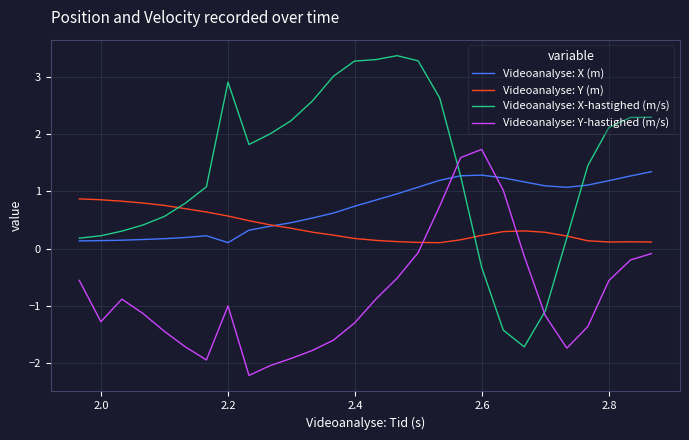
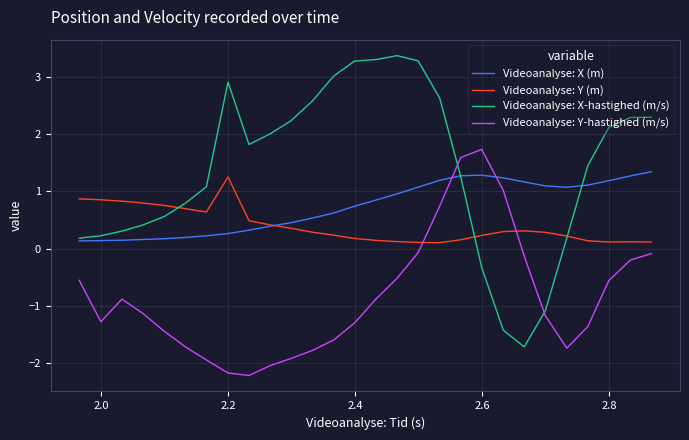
  {
    "Videoanalyse: X (m)": {
      "2.0": 0.1,
-     "2.2": 0.1
+     "2.2": 0.3
    },
    "Videoanalyse: Y (m)": {
      "2.0": 0.9,
-     "2.2": 0.6
+     "2.2": 1.3
    },
    "Videoanalyse: X-hastighed (m/s)": {
      "2.0": 0.2,
      "2.2": 2.9
    },
    "Videoanalyse: Y-hastighed (m/s)": {
      "2.0": -1.3,
-     "2.2": -1.0
+     "2.2": -2.2
    }
  }
